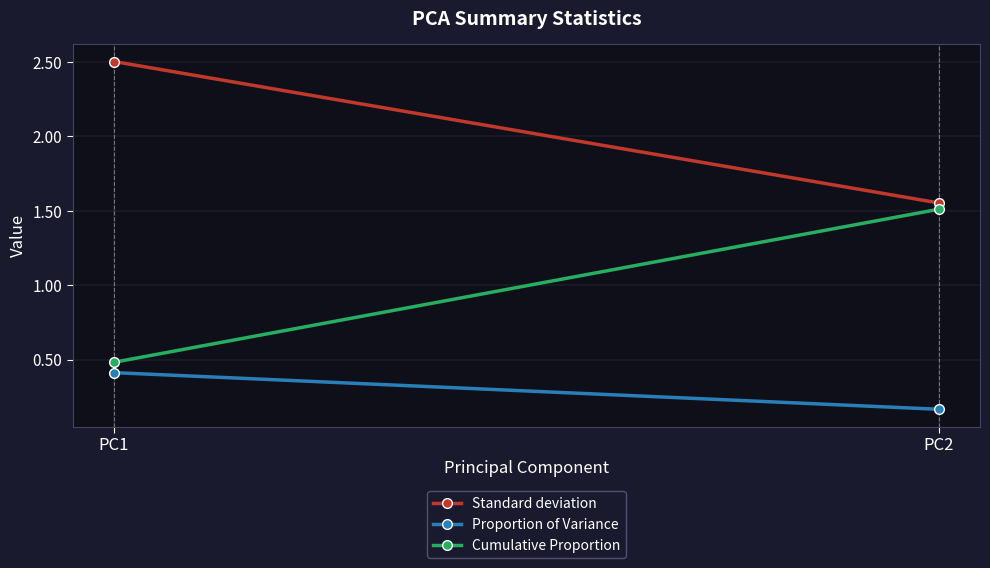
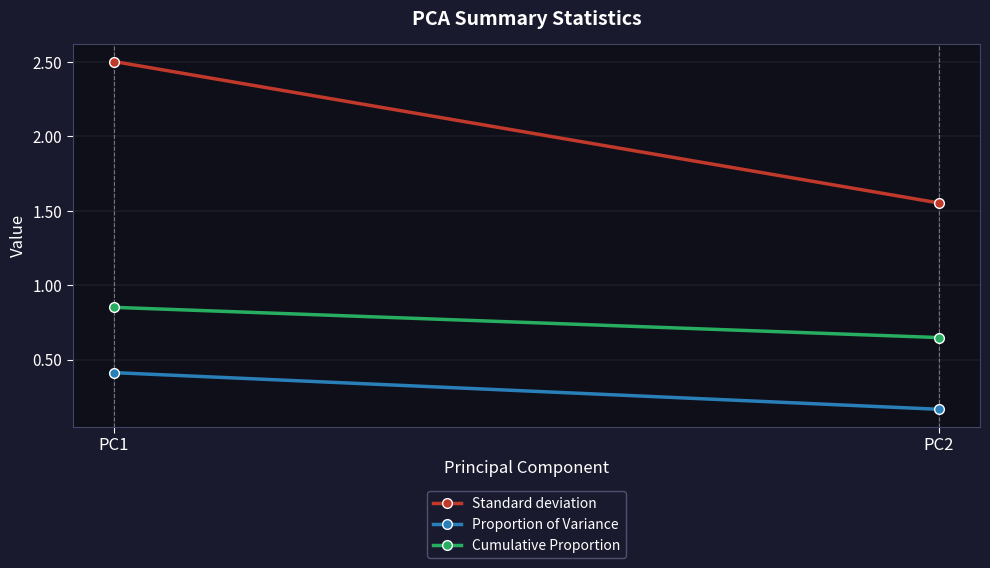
  {
    "Standard deviation": {
      "PC1": 2.50,
      "PC2": 1.55
    },
    "Proportion of Variance": {
      "PC1": 0.41,
      "PC2": 0.17
    },
    "Cumulative Proportion": {
-     "PC1": 0.48,
-     "PC2": 1.51
+     "PC1": 0.85,
+     "PC2": 0.65
    }
  }
